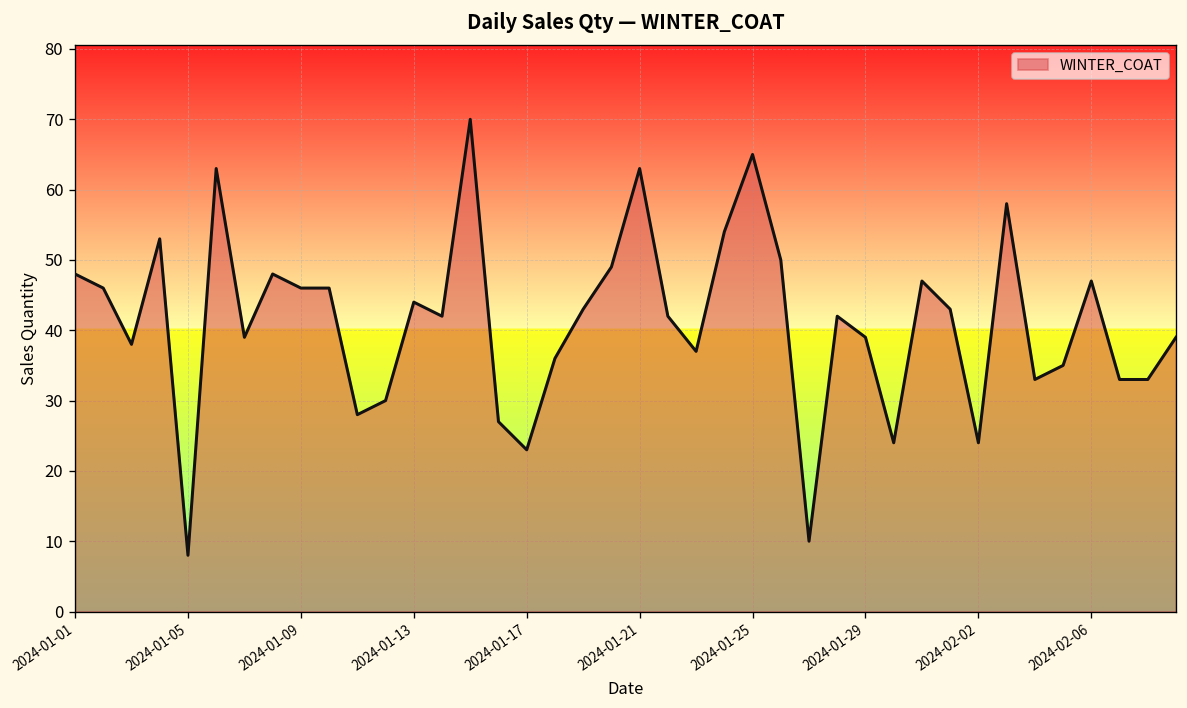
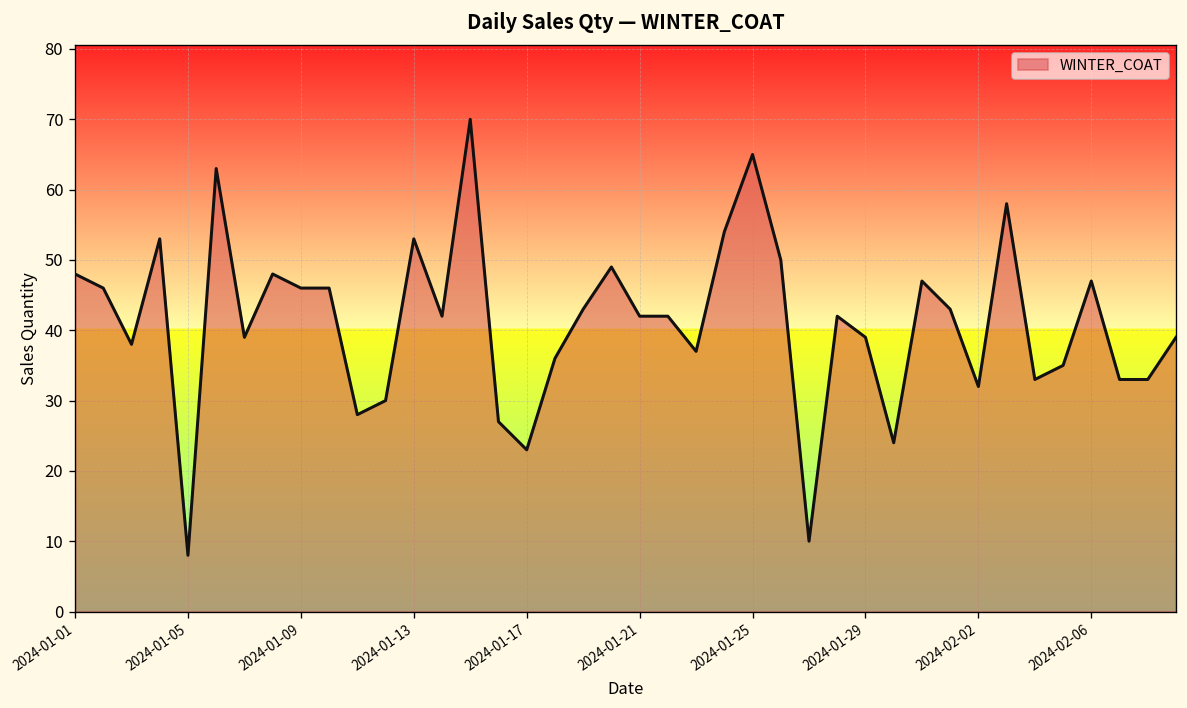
  {
    "2024-01-01": 48,
    "2024-01-05": 8,
    "2024-01-09": 46,
-   "2024-01-13": 44,
+   "2024-01-13": 53,
    "2024-01-17": 23,
-   "2024-01-21": 63,
+   "2024-01-21": 42,
    "2024-01-25": 65,
    "2024-01-29": 39,
-   "2024-02-02": 24,
+   "2024-02-02": 32,
    "2024-02-06": 47
  }
